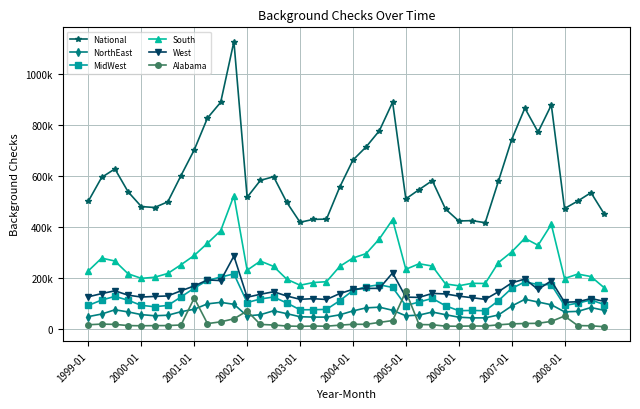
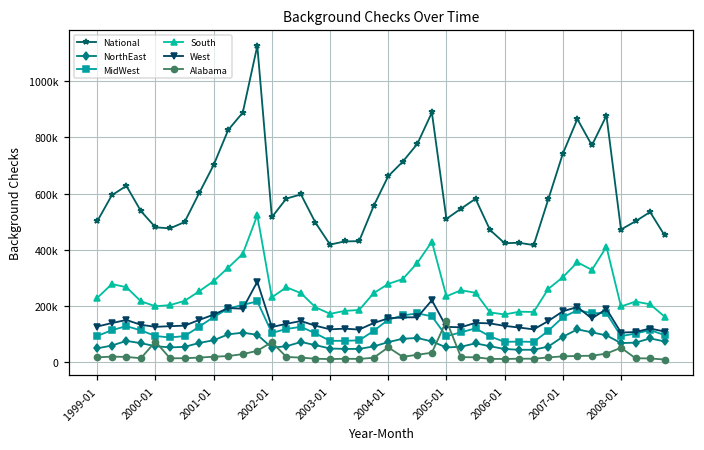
  {
    "Alabama": {
      "1999-01": 20000,
-     "2000-01": 10000,
-     "2001-01": 120000,
+     "2000-01": 70000,
+     "2001-01": 20000,
      "2002-01": 70000,
      "2003-01": 10000,
-     "2004-01": 20000,
+     "2004-01": 50000,
      "2005-01": 150000,
      "2006-01": 10000,
      "2007-01": 20000,
      "2008-01": 50000
    }
  }
